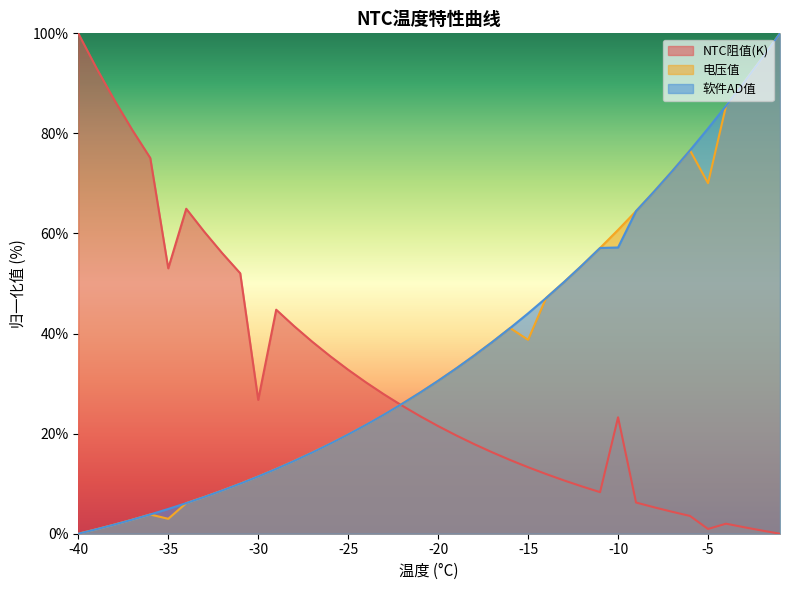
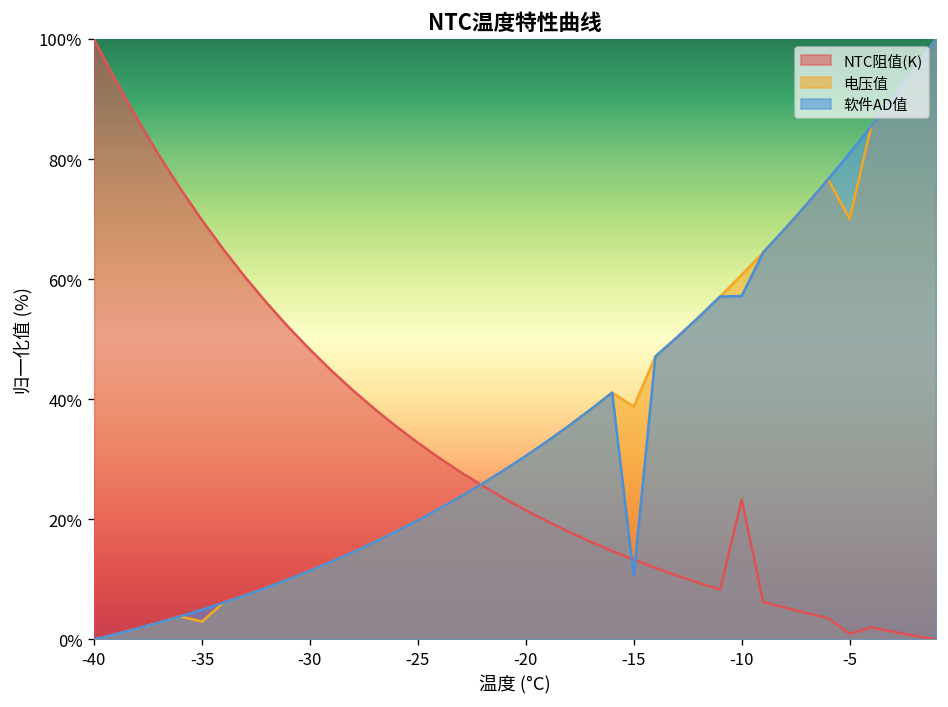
  {
    "NTC阻值(K)": {
      "-40": "100%",
-     "-35": "53%",
-     "-30": "27%",
+     "-35": "70%",
+     "-30": "48%",
      "-25": "33%",
      "-20": "22%",
      "-15": "13%",
      "-10": "23%",
      "-5": "1%"
    },
    "电压值": {
      "-35": "3%",
      "-15": "39%",
      "-10": "61%",
      "-5": "70%"
    },
    "软件AD值": {
      "-35": "5%",
-     "-15": "44%",
+     "-15": "11%",
      "-10": "57%",
      "-5": "81%"
    }
  }
